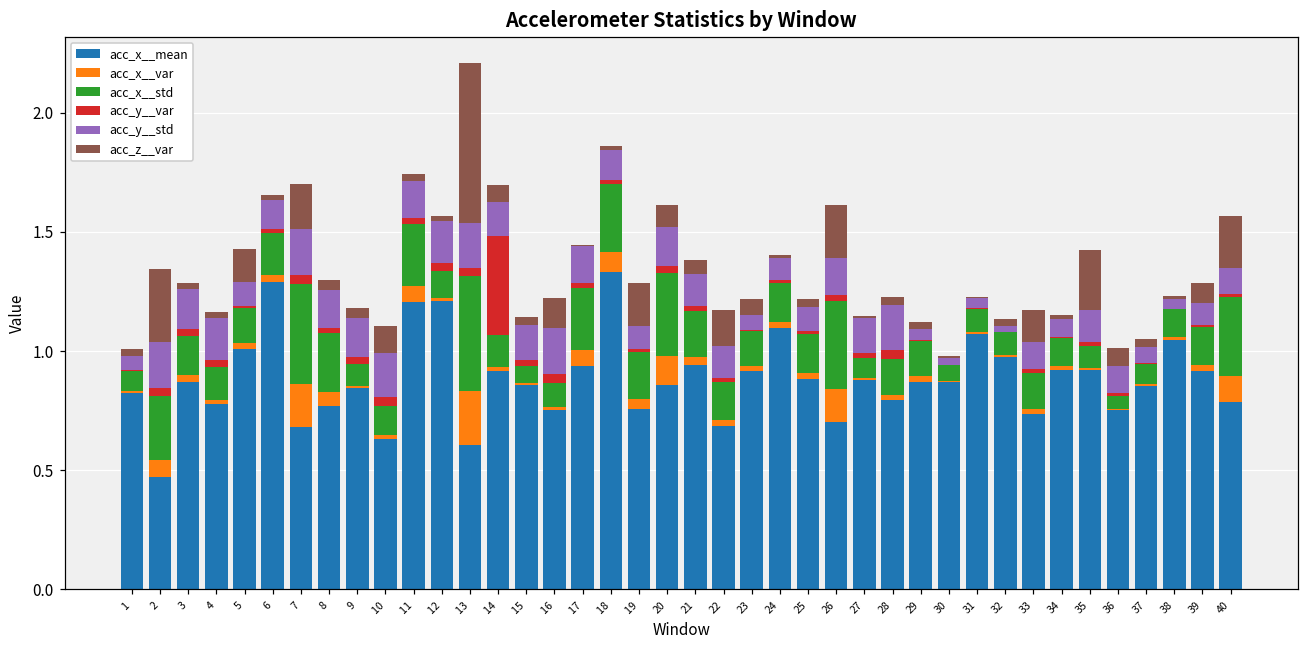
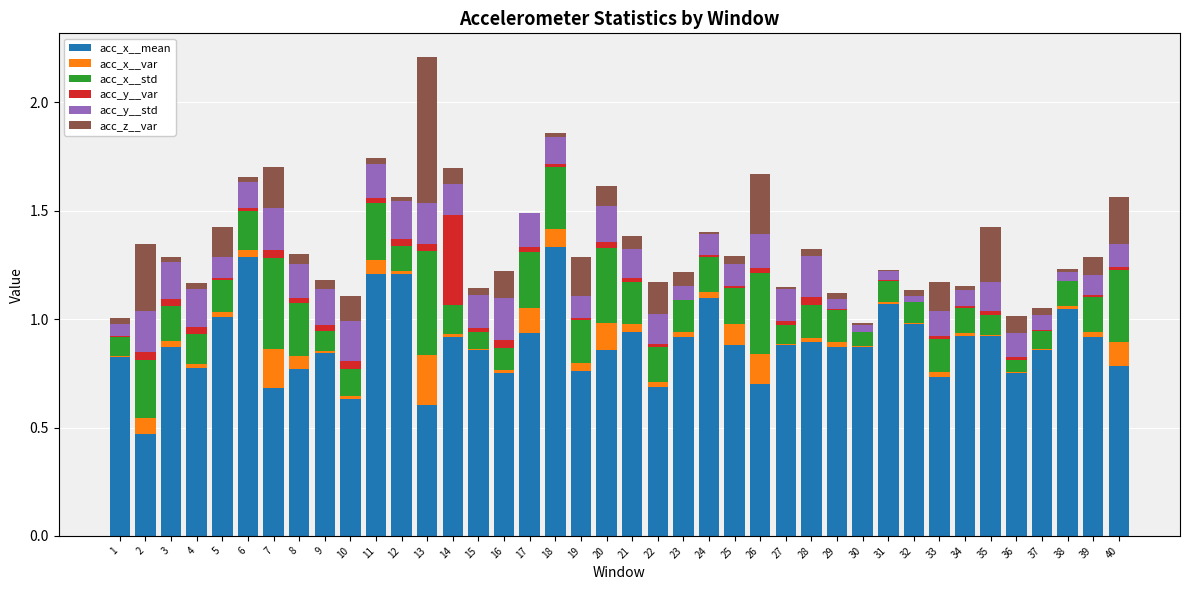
  {
    "acc_x__mean": {
      "1": 0.82,
      "2": 0.47,
      "3": 0.87,
      "4": 0.78,
      "5": 1.01,
      "6": 1.29,
      "7": 0.68,
      "8": 0.77,
      "9": 0.84,
      "10": 0.63,
      "11": 1.21,
      "12": 1.21,
      "13": 0.61,
      "14": 0.92,
      "15": 0.86,
      "16": 0.75,
      "17": 0.94,
      "18": 1.33,
      "19": 0.76,
      "20": 0.86,
      "21": 0.94,
      "22": 0.69,
      "23": 0.92,
      "24": 1.10,
      "25": 0.88,
      "26": 0.70,
      "27": 0.88,
-     "28": 0.79,
+     "28": 0.89,
      "29": 0.87,
      "30": 0.87,
      "31": 1.07,
      "32": 0.98,
      "33": 0.74,
      "34": 0.92,
      "35": 0.92,
      "36": 0.75,
      "37": 0.86,
      "38": 1.05,
      "39": 0.92,
      "40": 0.79
    },
    "acc_x__var": {
      "2": 0.07,
      "3": 0.03,
      "4": 0.02,
      "5": 0.02,
      "6": 0.03,
      "7": 0.18,
      "8": 0.06,
      "10": 0.02,
      "11": 0.07,
      "12": 0.01,
      "13": 0.23,
      "14": 0.02,
-     "17": 0.07,
+     "17": 0.11,
      "18": 0.08,
      "19": 0.04,
      "20": 0.12,
      "21": 0.04,
      "22": 0.03,
      "23": 0.02,
      "24": 0.03,
-     "25": 0.03,
+     "25": 0.10,
      "26": 0.14,
      "28": 0.02,
      "29": 0.02,
      "33": 0.02,
      "34": 0.01,
      "38": 0.01,
      "39": 0.03,
      "40": 0.11
    },
    "acc_z__var": {
      "1": 0.03,
      "2": 0.31,
      "3": 0.03,
      "4": 0.03,
      "5": 0.14,
      "6": 0.02,
      "7": 0.19,
      "8": 0.04,
      "9": 0.04,
      "10": 0.11,
      "11": 0.03,
      "12": 0.02,
      "13": 0.67,
      "14": 0.07,
      "15": 0.03,
      "16": 0.13,
      "18": 0.02,
      "19": 0.18,
      "20": 0.09,
      "21": 0.06,
      "22": 0.15,
      "23": 0.07,
      "24": 0.01,
      "25": 0.04,
-     "26": 0.22,
+     "26": 0.28,
      "28": 0.03,
      "29": 0.03,
      "32": 0.03,
      "33": 0.13,
      "34": 0.02,
      "35": 0.25,
      "36": 0.08,
      "37": 0.03,
      "38": 0.01,
      "39": 0.08,
      "40": 0.22
    }
  }
